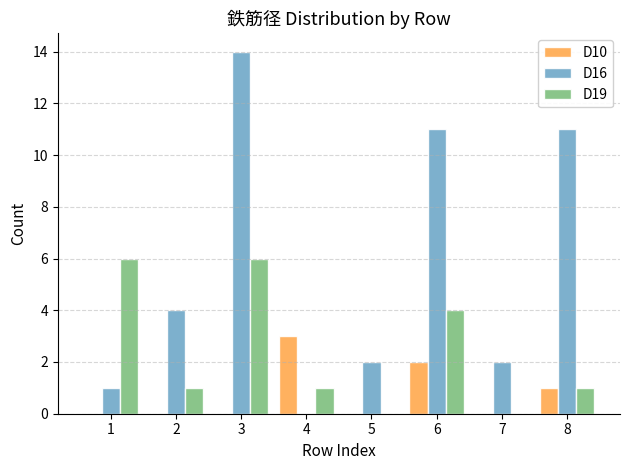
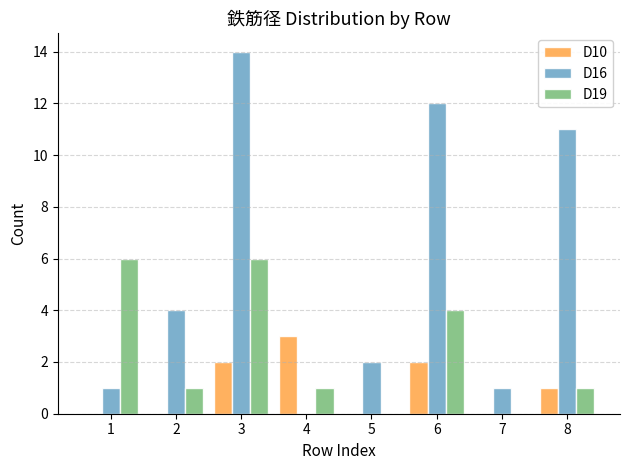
  {
    "D10": {
      "1": 0,
      "2": 0,
-     "3": 0,
+     "3": 2,
      "4": 3,
      "5": 0,
      "6": 2,
      "7": 0,
      "8": 1
    },
    "D16": {
      "1": 1,
      "2": 4,
      "3": 14,
      "4": 0,
      "5": 2,
-     "6": 11,
-     "7": 2,
+     "6": 12,
+     "7": 1,
      "8": 11
    },
    "D19": {
      "1": 6,
      "2": 1,
      "3": 6,
      "4": 1,
      "5": 0,
      "6": 4,
      "7": 0,
      "8": 1
    }
  }
